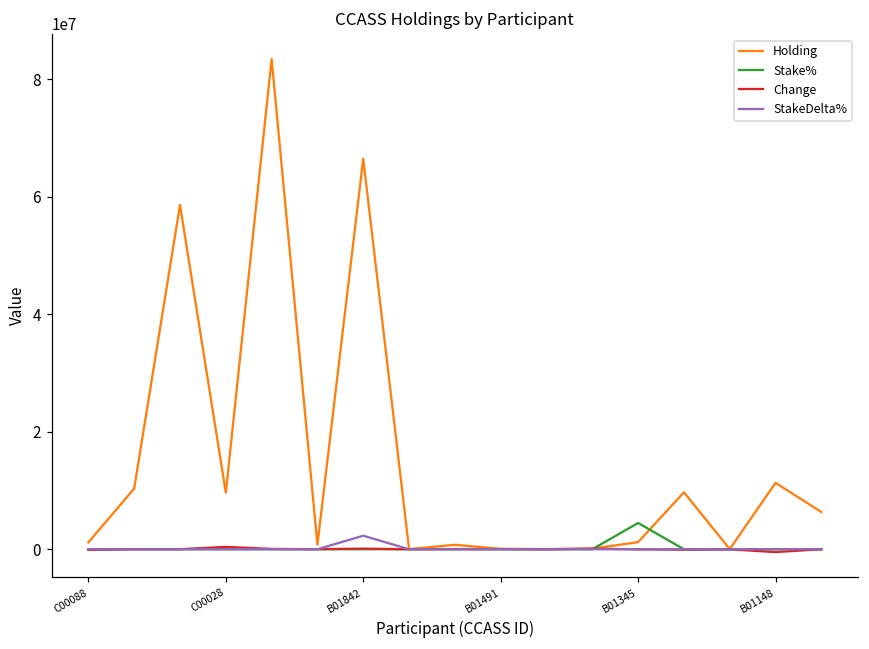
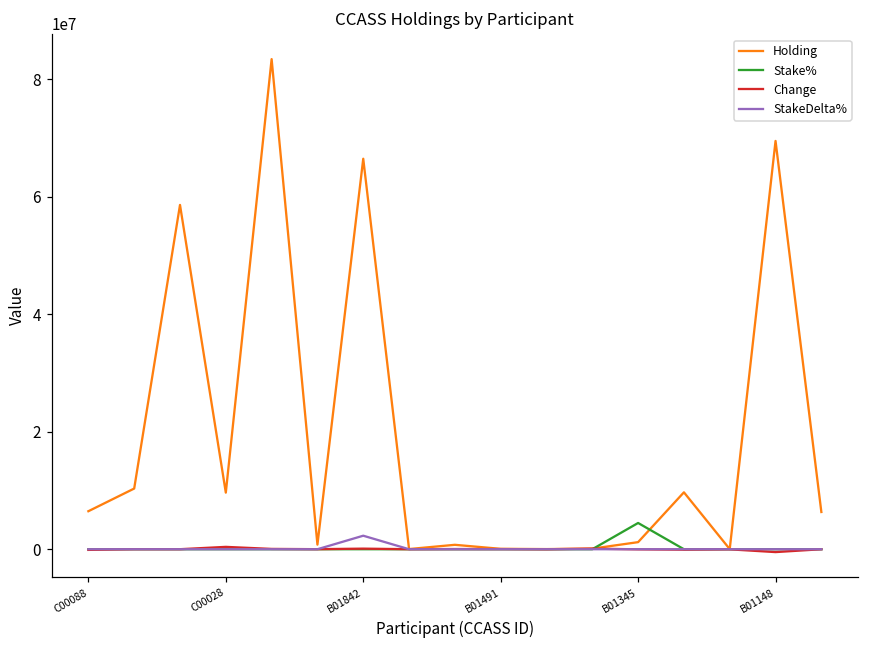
  {
    "Holding": {
-     "C00088": 1000000,
+     "C00088": 6000000,
      "C00028": 10000000,
      "B01842": 66000000,
      "B01345": 1000000,
-     "B01148": 11000000
+     "B01148": 69000000
    },
    "Stake%": {
      "B01345": 4000000
    },
    "Change": {
      "B01148": 0
    },
    "StakeDelta%": {
      "B01842": 2000000
    }
  }
